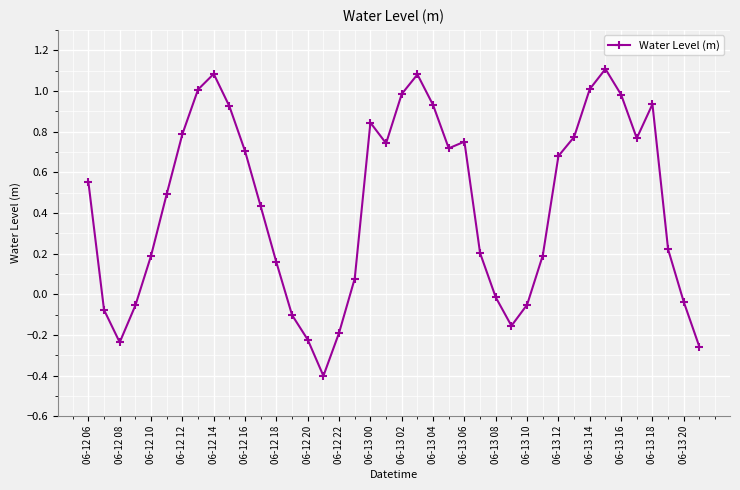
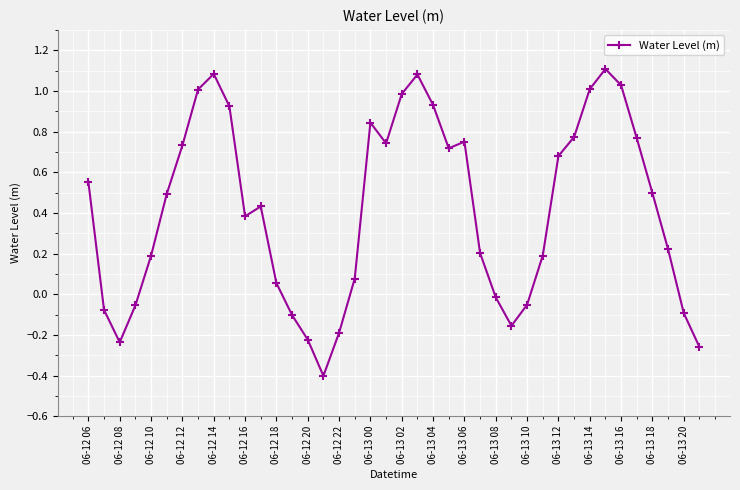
  {
    "06-12 06": 0.55,
    "06-12 08": -0.24,
    "06-12 10": 0.19,
-   "06-12 12": 0.79,
+   "06-12 12": 0.73,
    "06-12 14": 1.08,
-   "06-12 16": 0.70,
-   "06-12 18": 0.16,
+   "06-12 16": 0.38,
+   "06-12 18": 0.05,
    "06-12 20": -0.22,
    "06-12 22": -0.19,
    "06-13 00": 0.84,
    "06-13 02": 0.98,
    "06-13 04": 0.93,
    "06-13 06": 0.75,
    "06-13 08": -0.02,
    "06-13 10": -0.05,
    "06-13 12": 0.68,
    "06-13 14": 1.01,
-   "06-13 16": 0.98,
-   "06-13 18": 0.93,
-   "06-13 20": -0.04
+   "06-13 16": 1.03,
+   "06-13 18": 0.50,
+   "06-13 20": -0.09
  }
